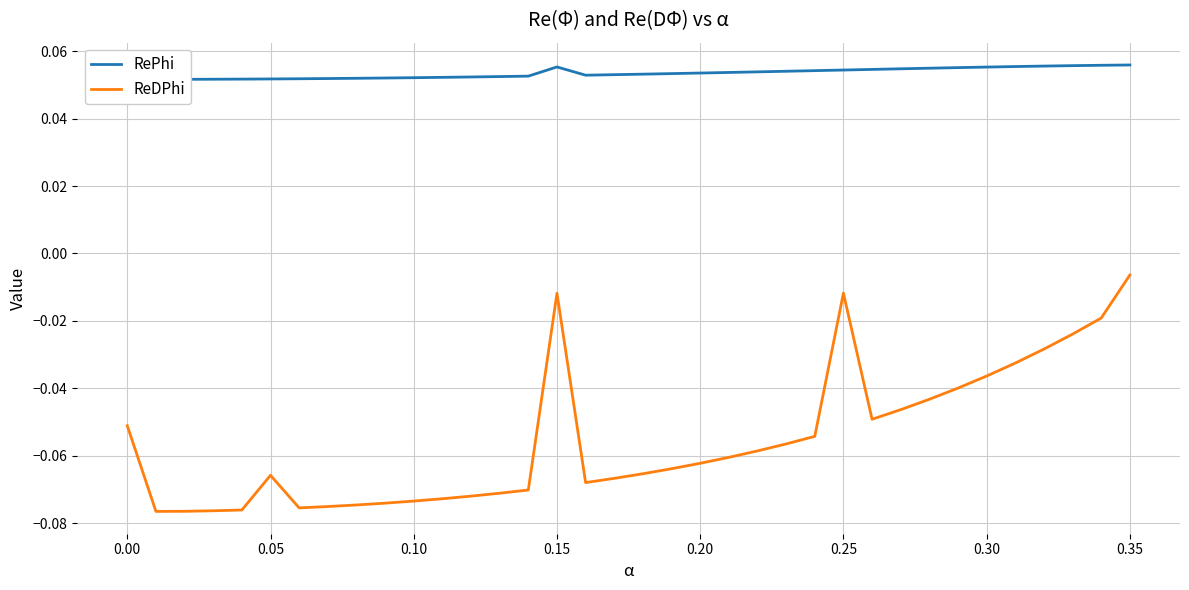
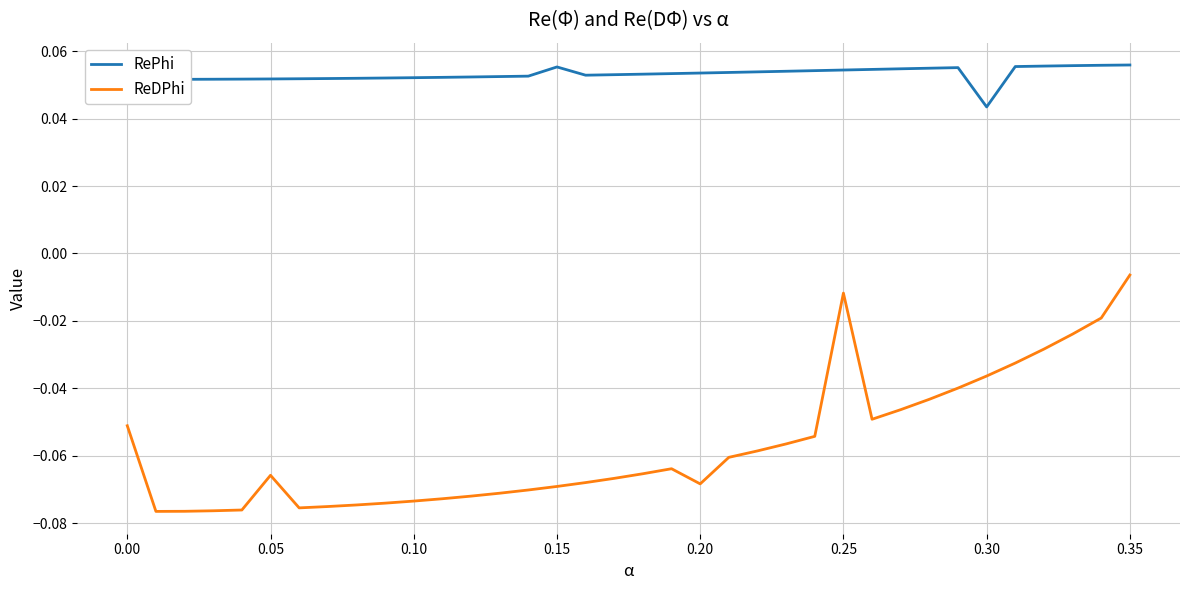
  {
    "RePhi": {
      "0.05": 0.052,
      "0.10": 0.052,
      "0.15": 0.055,
      "0.20": 0.054,
      "0.25": 0.054,
-     "0.30": 0.055,
+     "0.30": 0.043,
      "0.35": 0.056
    },
    "ReDPhi": {
      "0.00": -0.051,
      "0.05": -0.066,
      "0.10": -0.073,
-     "0.15": -0.012,
-     "0.20": -0.062,
+     "0.15": -0.069,
+     "0.20": -0.068,
      "0.25": -0.012,
      "0.30": -0.036,
      "0.35": -0.006
    }
  }
